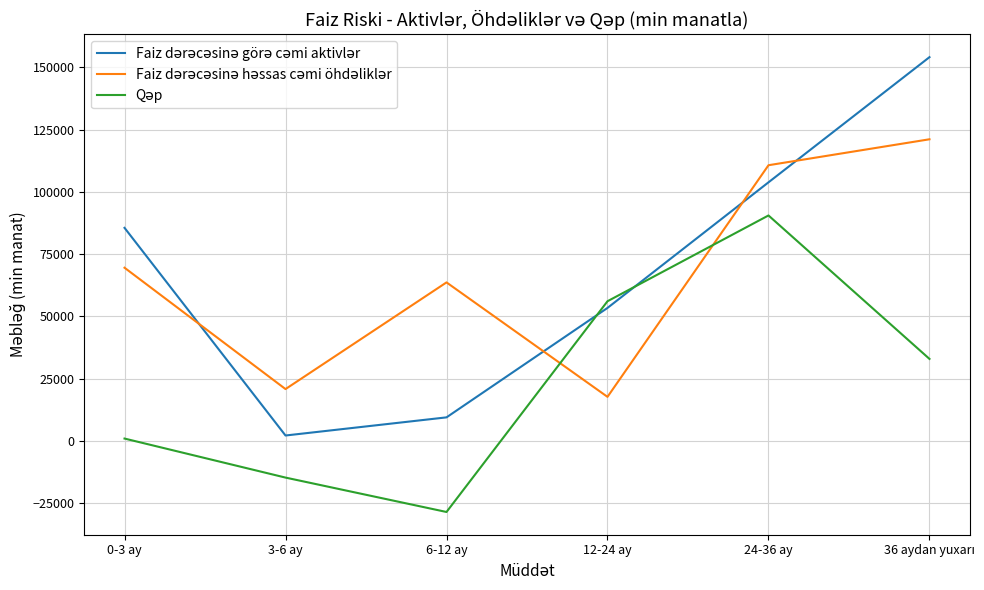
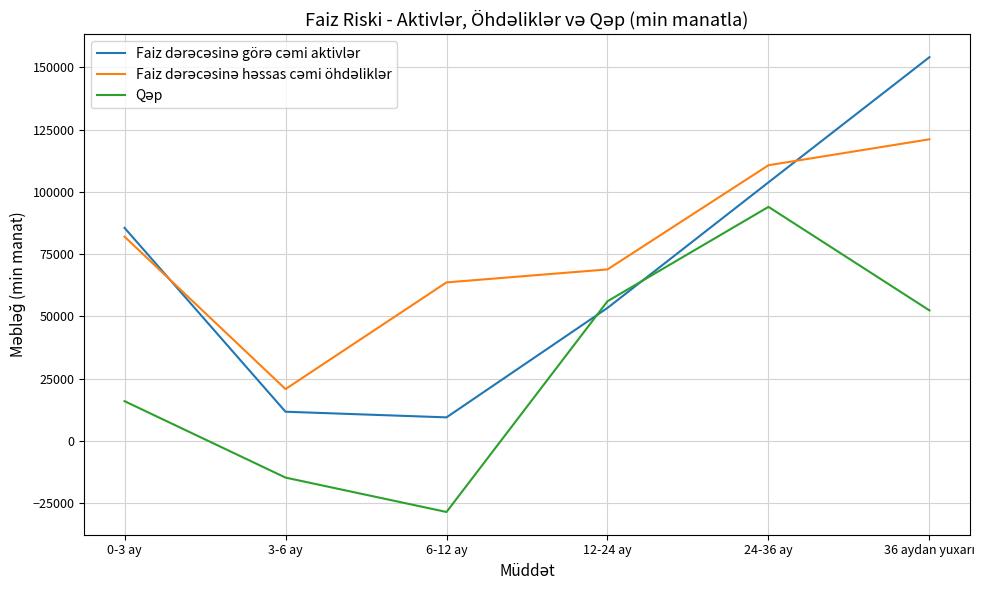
  {
    "Faiz dərəcəsinə görə cəmi aktivlər": {
      "0-3 ay": 86000,
-     "3-6 ay": 2000,
+     "3-6 ay": 12000,
      "6-12 ay": 10000,
      "12-24 ay": 53000,
      "24-36 ay": 104000,
      "36 aydan yuxarı": 154000
    },
    "Faiz dərəcəsinə həssas cəmi öhdəliklər": {
-     "0-3 ay": 70000,
+     "0-3 ay": 82000,
      "3-6 ay": 21000,
      "6-12 ay": 64000,
-     "12-24 ay": 18000,
+     "12-24 ay": 69000,
      "24-36 ay": 111000,
      "36 aydan yuxarı": 121000
    },
    "Qəp": {
-     "0-3 ay": 1000,
+     "0-3 ay": 16000,
      "3-6 ay": -15000,
      "6-12 ay": -28000,
      "12-24 ay": 56000,
-     "24-36 ay": 91000,
-     "36 aydan yuxarı": 33000
+     "24-36 ay": 94000,
+     "36 aydan yuxarı": 52000
    }
  }
